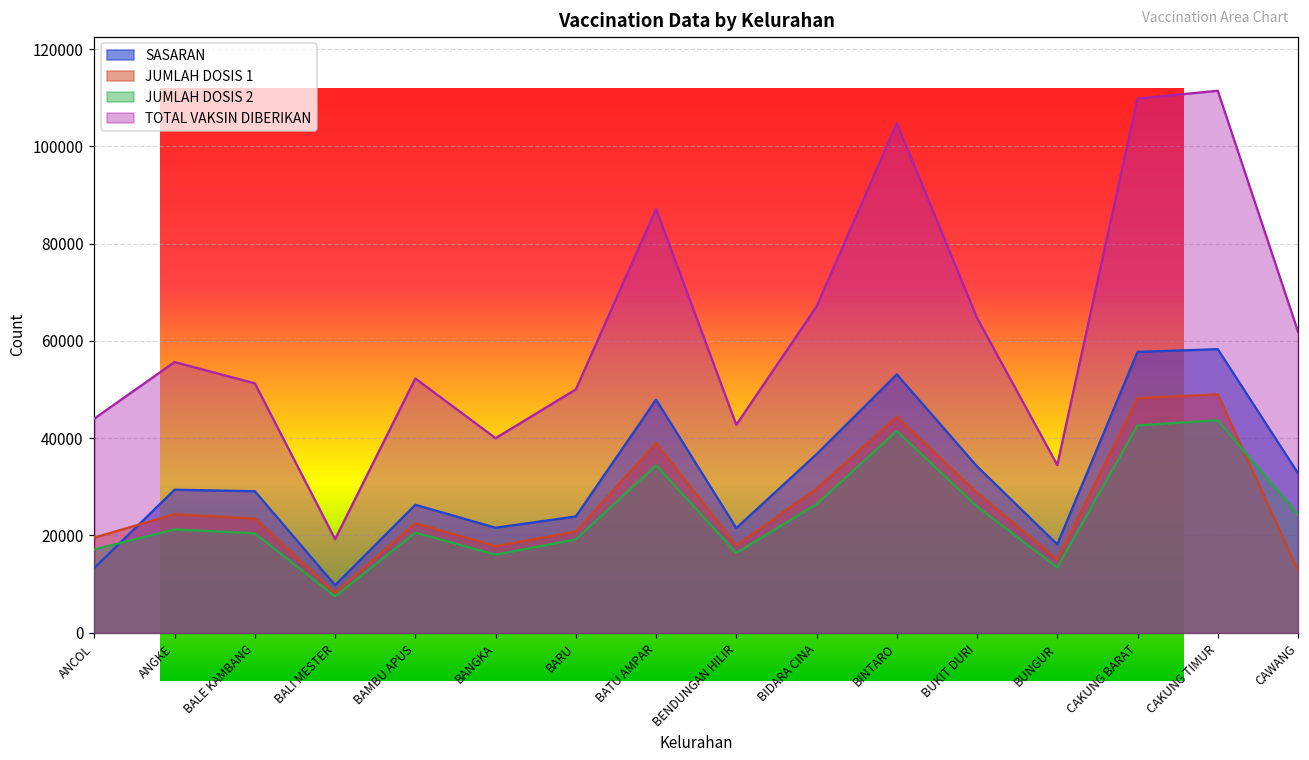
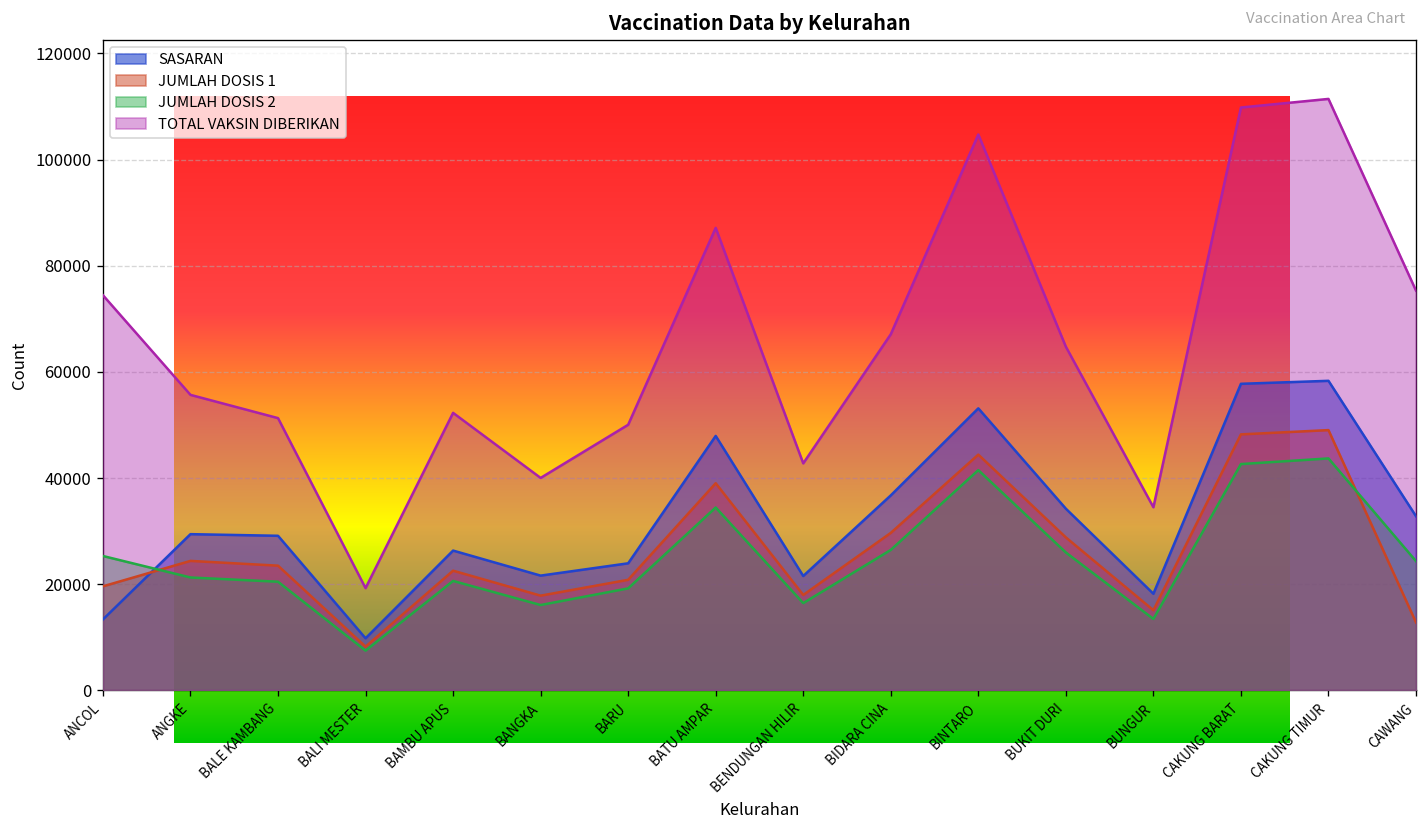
  {
    "SASARAN": {
      "ANCOL": 13000,
      "CAWANG": 33000
    },
    "JUMLAH DOSIS 1": {
      "ANCOL": 20000,
      "CAWANG": 13000
    },
    "JUMLAH DOSIS 2": {
-     "ANCOL": 17000,
+     "ANCOL": 25000,
      "CAWANG": 24000
    },
    "TOTAL VAKSIN DIBERIKAN": {
-     "ANCOL": 44000,
-     "CAWANG": 62000
+     "ANCOL": 74000,
+     "CAWANG": 75000
    }
  }
